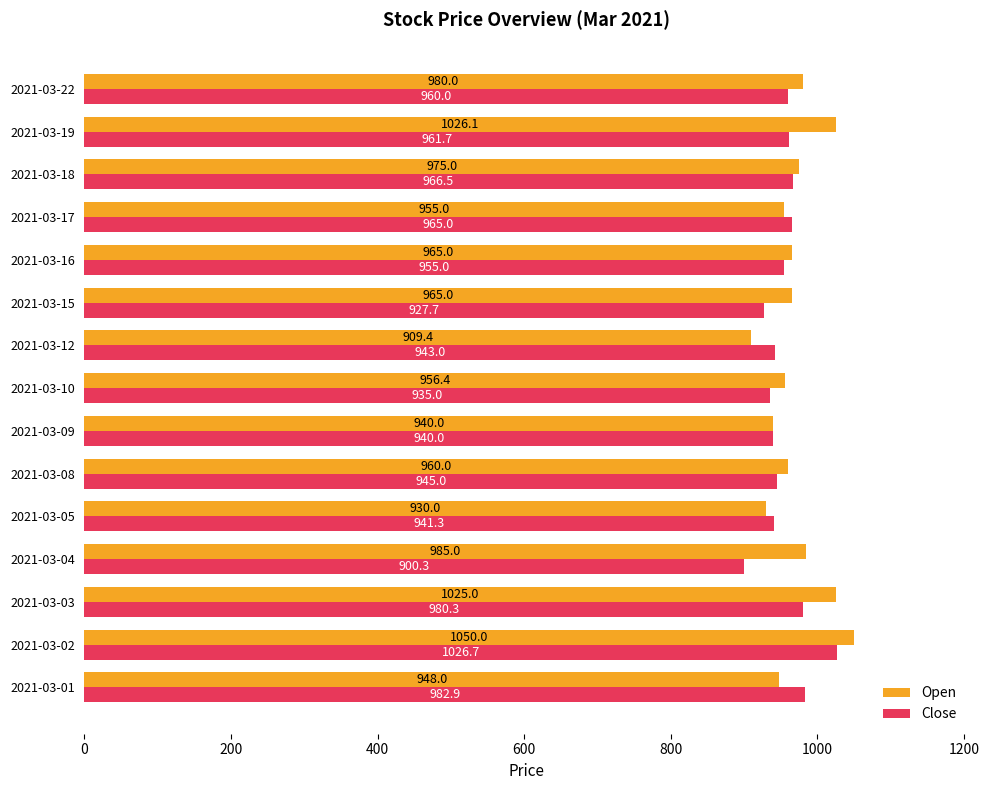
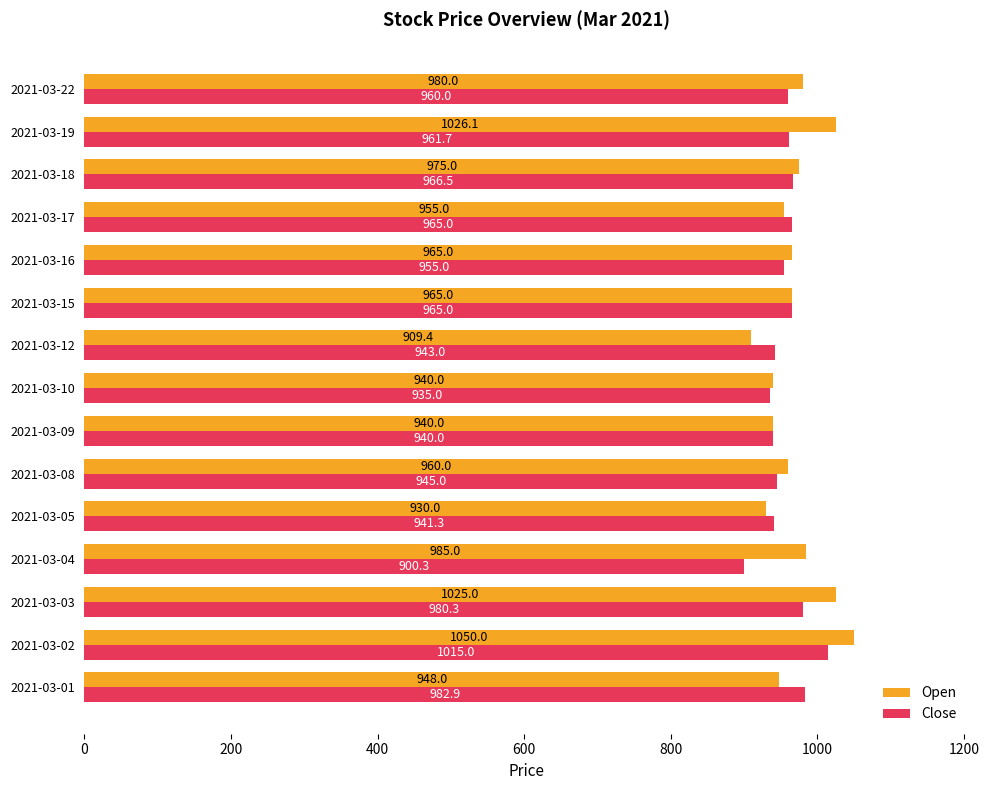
  {
    "Open": {
      "2021-03-22": 980.0,
      "2021-03-19": 1026.1,
      "2021-03-18": 975.0,
      "2021-03-17": 955.0,
      "2021-03-16": 965.0,
      "2021-03-15": 965.0,
      "2021-03-12": 909.4,
-     "2021-03-10": 956.4,
+     "2021-03-10": 940.0,
      "2021-03-09": 940.0,
      "2021-03-08": 960.0,
      "2021-03-05": 930.0,
      "2021-03-04": 985.0,
      "2021-03-03": 1025.0,
      "2021-03-02": 1050.0,
      "2021-03-01": 948.0
    },
    "Close": {
      "2021-03-22": 960.0,
      "2021-03-19": 961.7,
      "2021-03-18": 966.5,
      "2021-03-17": 965.0,
      "2021-03-16": 955.0,
-     "2021-03-15": 927.7,
+     "2021-03-15": 965.0,
      "2021-03-12": 943.0,
      "2021-03-10": 935.0,
      "2021-03-09": 940.0,
      "2021-03-08": 945.0,
      "2021-03-05": 941.3,
      "2021-03-04": 900.3,
      "2021-03-03": 980.3,
-     "2021-03-02": 1026.7,
+     "2021-03-02": 1015.0,
      "2021-03-01": 982.9
    }
  }
